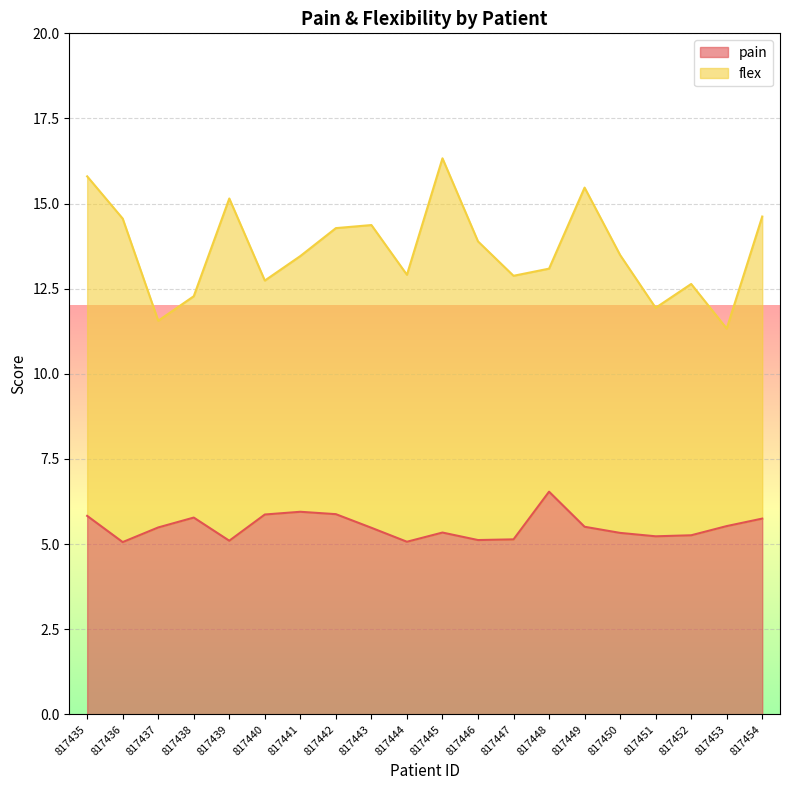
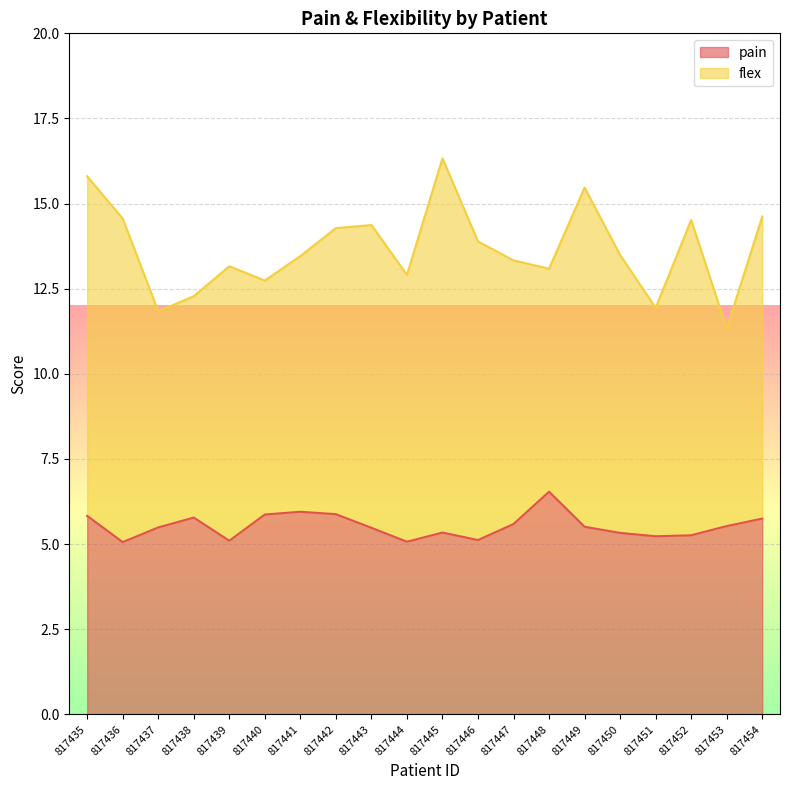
  {
    "pain": {
      "817435": 5.8,
      "817436": 5.1,
      "817437": 5.5,
      "817438": 5.8,
      "817439": 5.1,
      "817440": 5.9,
      "817441": 6.0,
      "817442": 5.9,
      "817443": 5.5,
      "817444": 5.1,
      "817445": 5.3,
      "817446": 5.1,
-     "817447": 5.1,
+     "817447": 5.6,
      "817448": 6.5,
      "817449": 5.5,
      "817450": 5.3,
      "817451": 5.2,
      "817452": 5.3,
      "817453": 5.5,
      "817454": 5.8
    },
    "flex": {
      "817435": 10.0,
      "817436": 9.5,
-     "817437": 6.1,
+     "817437": 6.4,
      "817438": 6.5,
-     "817439": 10.1,
+     "817439": 8.1,
      "817440": 6.9,
      "817441": 7.5,
      "817442": 8.4,
      "817443": 8.9,
      "817444": 7.8,
      "817445": 11.0,
      "817446": 8.8,
      "817447": 7.7,
      "817448": 6.6,
      "817449": 10.0,
      "817450": 8.2,
      "817451": 6.7,
-     "817452": 7.4,
+     "817452": 9.3,
      "817453": 5.8,
      "817454": 8.9
    }
  }
